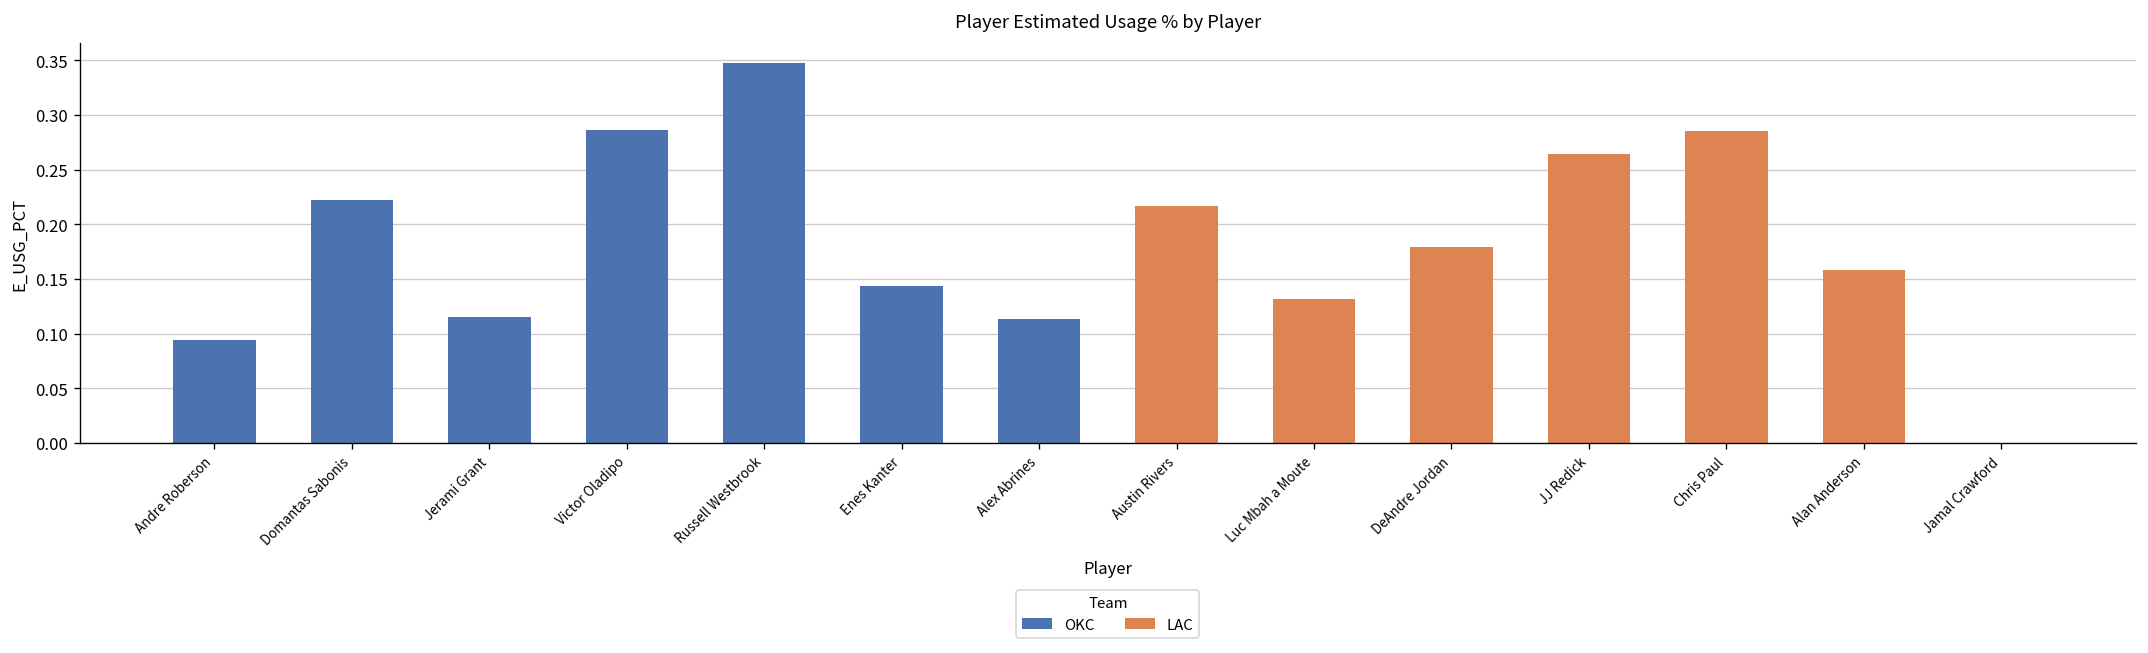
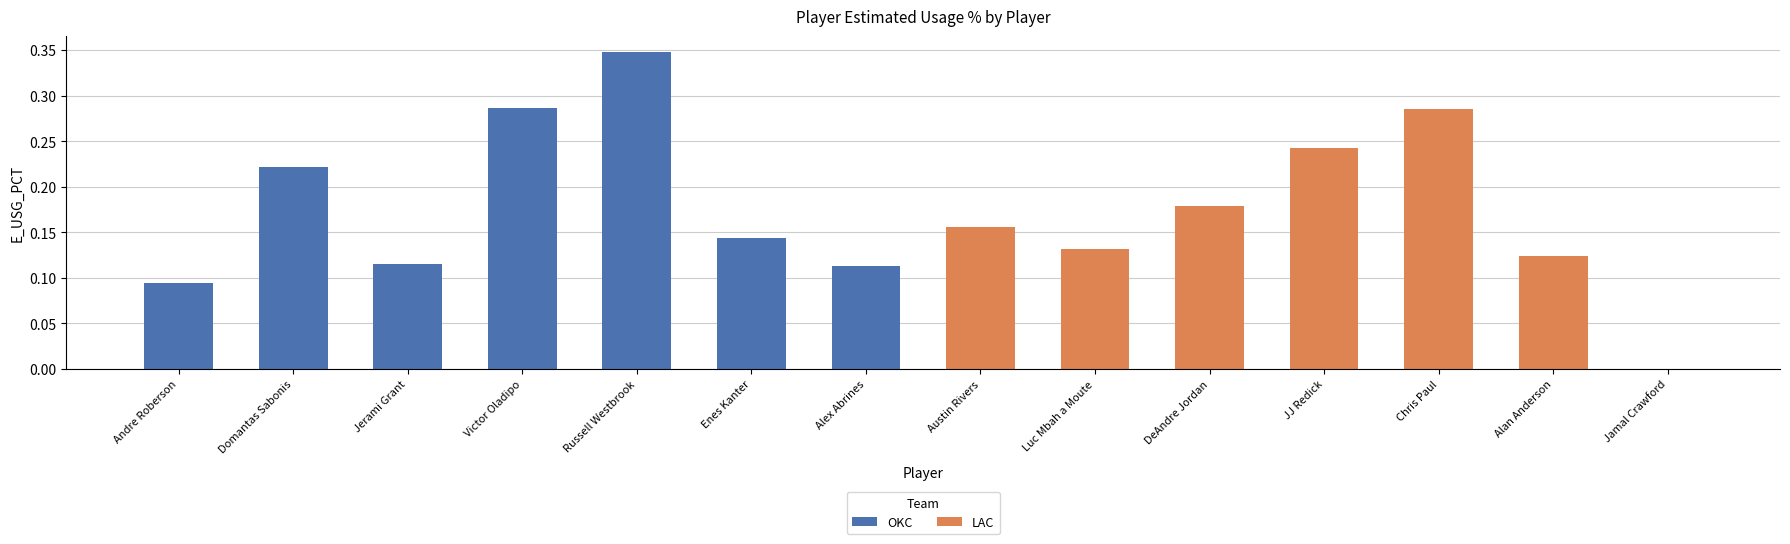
  {
    "OKC": {
      "Andre Roberson": 0.09,
      "Domantas Sabonis": 0.22,
      "Jerami Grant": 0.12,
      "Victor Oladipo": 0.29,
      "Russell Westbrook": 0.35,
      "Enes Kanter": 0.14,
      "Alex Abrines": 0.11
    },
    "LAC": {
-     "Austin Rivers": 0.22,
+     "Austin Rivers": 0.16,
      "Luc Mbah a Moute": 0.13,
      "DeAndre Jordan": 0.18,
-     "JJ Redick": 0.26,
+     "JJ Redick": 0.24,
      "Chris Paul": 0.29,
-     "Alan Anderson": 0.16,
+     "Alan Anderson": 0.12,
      "Jamal Crawford": 0.00
    }
  }
